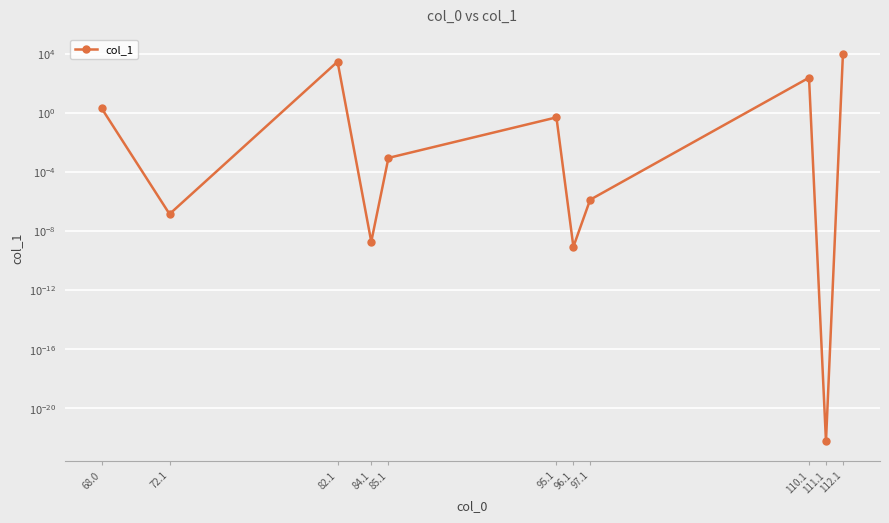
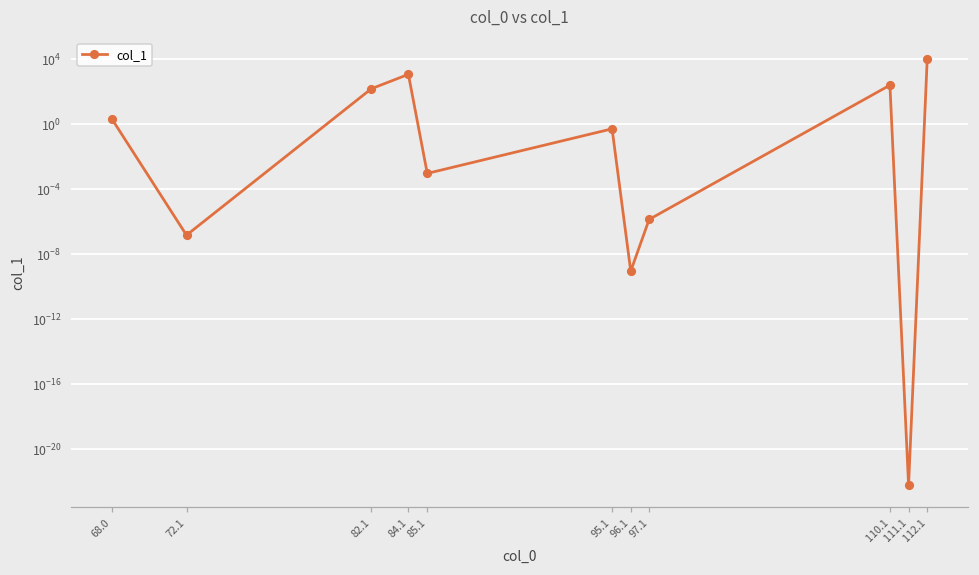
  {
    "68.0": 2,
    "72.1": 0.0000001,
-   "82.1": 3000,
-   "84.1": 0,
+   "82.1": 100,
+   "84.1": 1000,
    "85.1": 0.001,
    "95.1": 0.5,
    "96.1": 0.000000001,
    "97.1": 0.000001,
    "110.1": 200,
    "111.1": 0.000000000000,
    "112.1": 10000
  }
